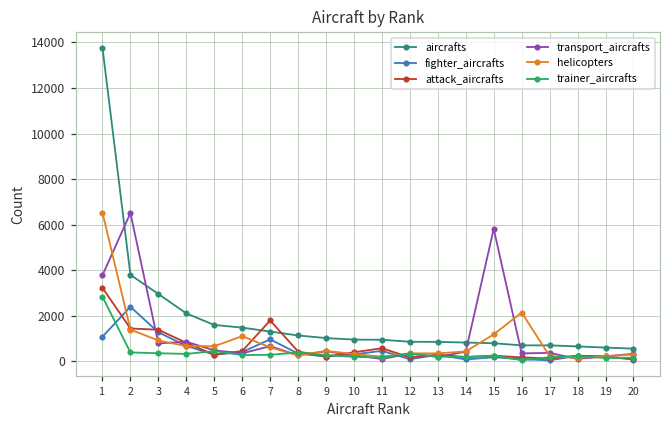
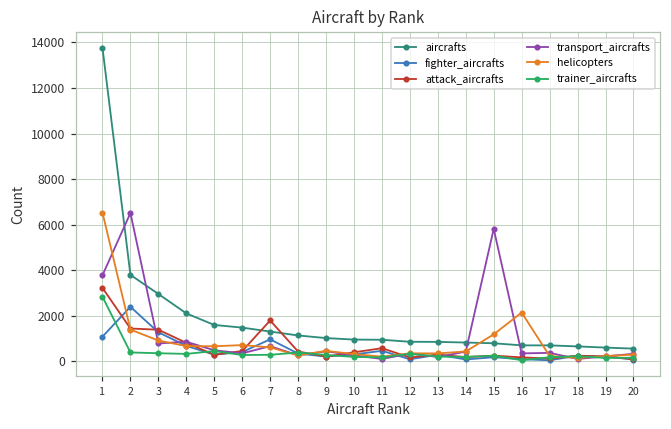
  {
    "fighter_aircrafts": {
      "1": 1100,
      "2": 2400,
      "7": 1000
    },
    "attack_aircrafts": {
      "1": 3200,
      "7": 1800
    },
    "transport_aircrafts": {
      "1": 3800,
      "2": 6500,
      "3": 800,
      "15": 5800,
      "16": 300,
      "17": 400
    },
    "helicopters": {
      "1": 6500,
      "3": 900,
      "5": 700,
-     "6": 1100,
+     "6": 700,
      "15": 1200,
      "16": 2100
    }
  }
